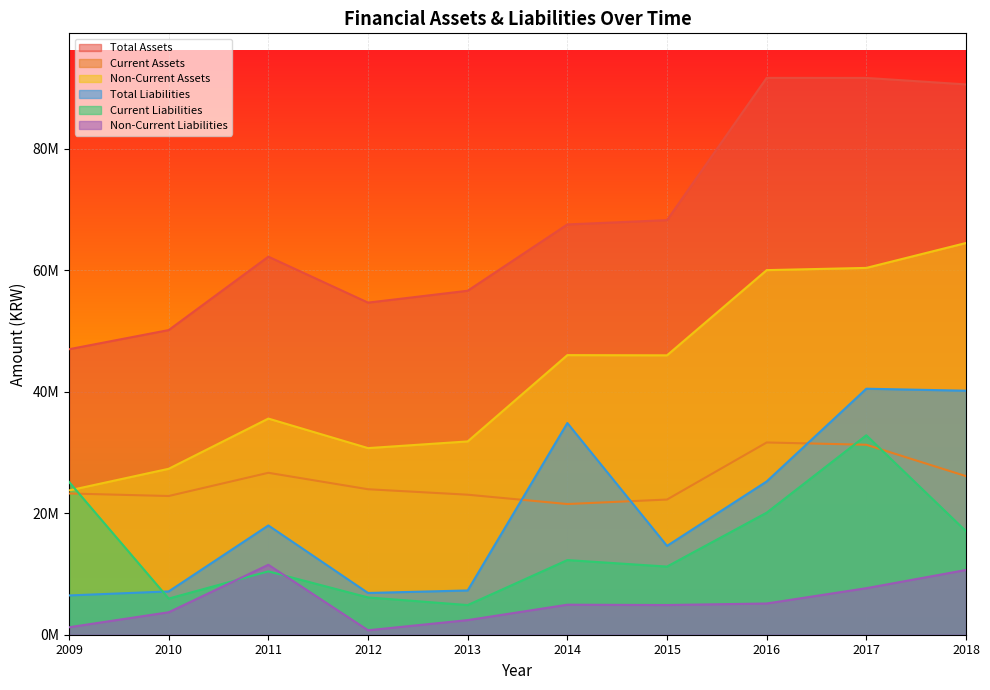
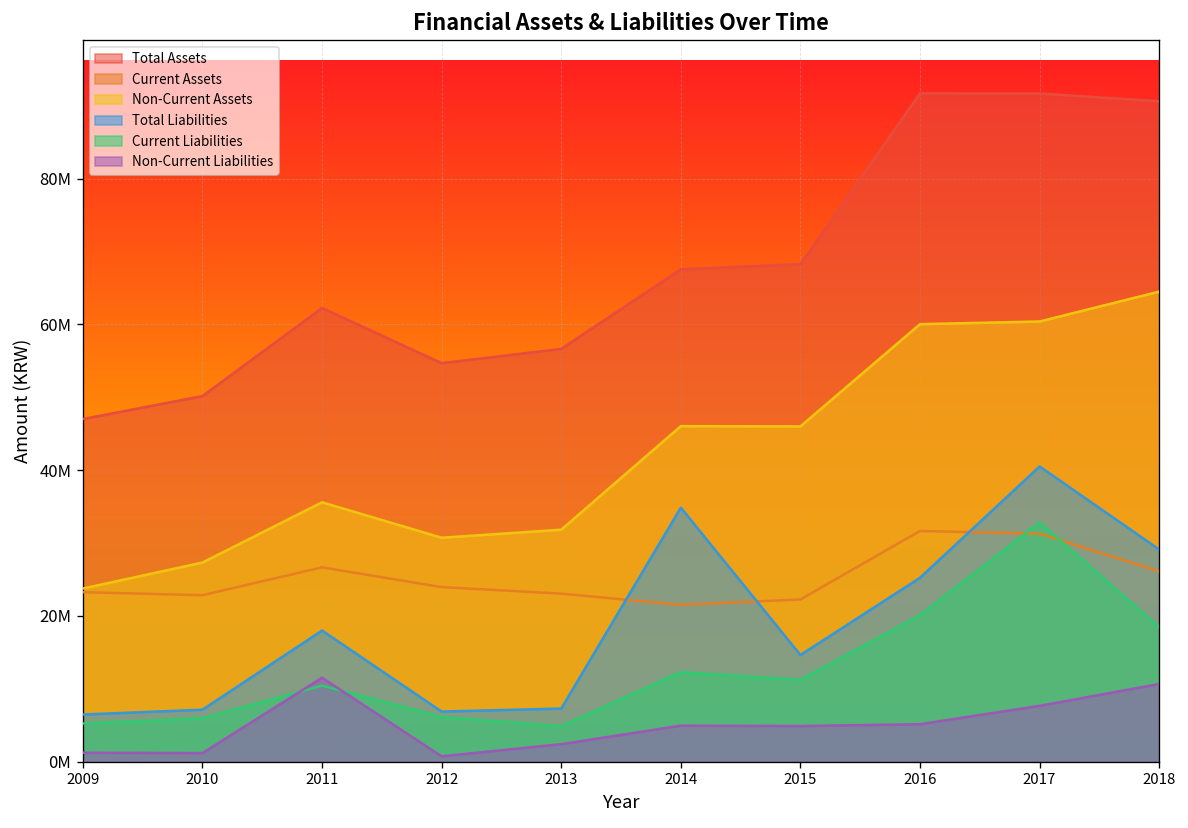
  {
    "Non-Current Assets": {
      "2009": 24000000,
      "2010": 27000000,
      "2011": 36000000,
      "2012": 31000000,
      "2013": 32000000,
      "2014": 46000000,
      "2015": 46000000,
      "2016": 60000000,
      "2017": 60000000,
      "2018": 65000000
    },
    "Total Liabilities": {
      "2009": 6000000,
      "2010": 7000000,
      "2011": 18000000,
      "2012": 7000000,
      "2013": 7000000,
      "2014": 35000000,
      "2015": 15000000,
      "2016": 25000000,
      "2017": 41000000,
-     "2018": 40000000
+     "2018": 29000000
    },
    "Current Liabilities": {
-     "2009": 25000000,
+     "2009": 5000000,
      "2010": 6000000,
      "2011": 10000000,
      "2012": 6000000,
      "2013": 5000000,
      "2014": 12000000,
      "2015": 11000000,
      "2016": 20000000,
      "2017": 33000000,
-     "2018": 17000000
+     "2018": 18000000
    },
    "Non-Current Liabilities": {
      "2009": 1000000,
-     "2010": 4000000,
+     "2010": 1000000,
      "2011": 12000000,
      "2012": 1000000,
      "2013": 2000000,
      "2014": 5000000,
      "2015": 5000000,
      "2016": 5000000,
      "2017": 8000000,
      "2018": 11000000
    }
  }
